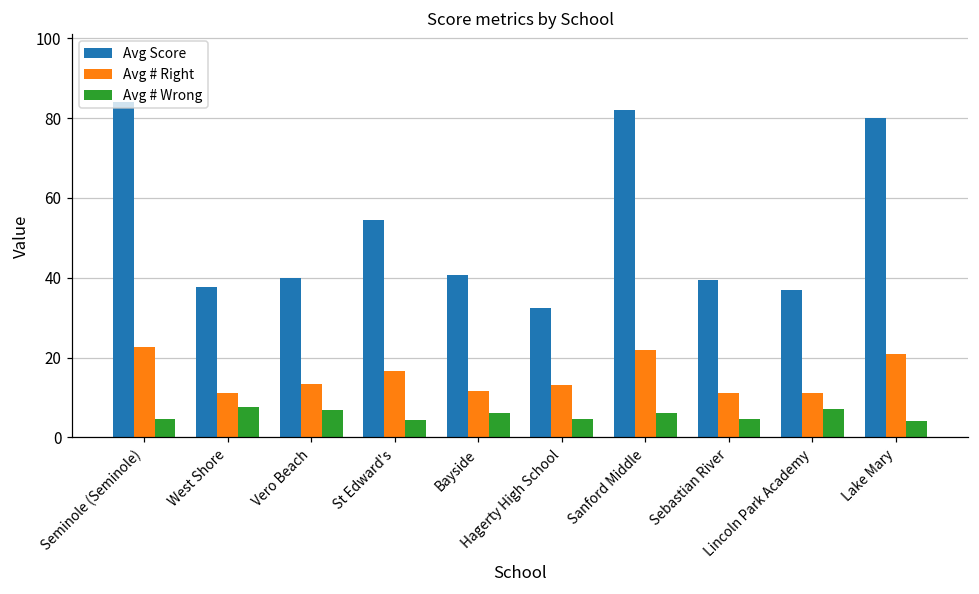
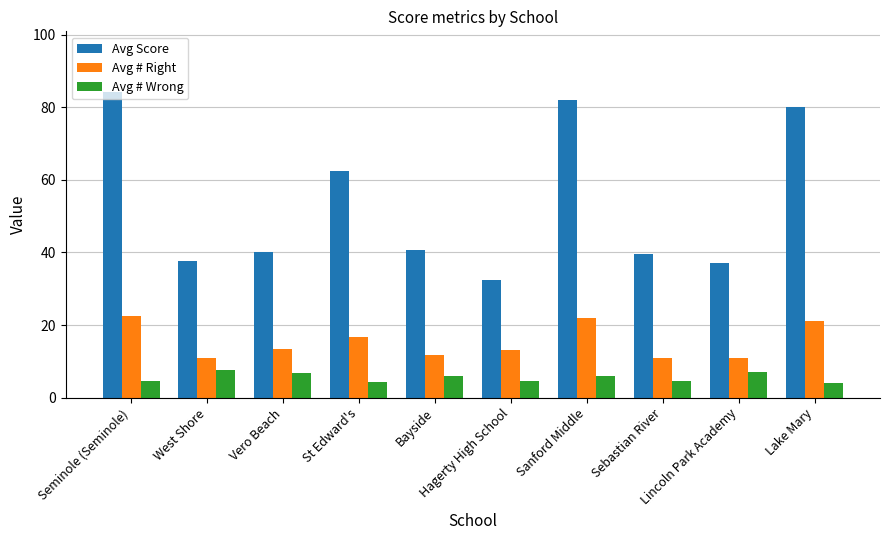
  {
    "Avg Score": {
      "West Shore": 38,
      "Vero Beach": 40,
-     "St Edward's": 54,
+     "St Edward's": 62,
      "Bayside": 41,
      "Hagerty High School": 32,
      "Sanford Middle": 82,
      "Sebastian River": 40,
      "Lincoln Park Academy": 37,
      "Lake Mary": 80
    },
    "Avg # Right": {
      "Seminole (Seminole)": 23,
      "West Shore": 11,
      "Vero Beach": 13,
      "St Edward's": 17,
      "Bayside": 12,
      "Hagerty High School": 13,
      "Sanford Middle": 22,
      "Sebastian River": 11,
      "Lincoln Park Academy": 11,
      "Lake Mary": 21
    },
    "Avg # Wrong": {
      "Seminole (Seminole)": 5,
      "West Shore": 8,
      "Vero Beach": 7,
      "St Edward's": 4,
      "Bayside": 6,
      "Hagerty High School": 5,
      "Sanford Middle": 6,
      "Sebastian River": 5,
      "Lincoln Park Academy": 7,
      "Lake Mary": 4
    }
  }
